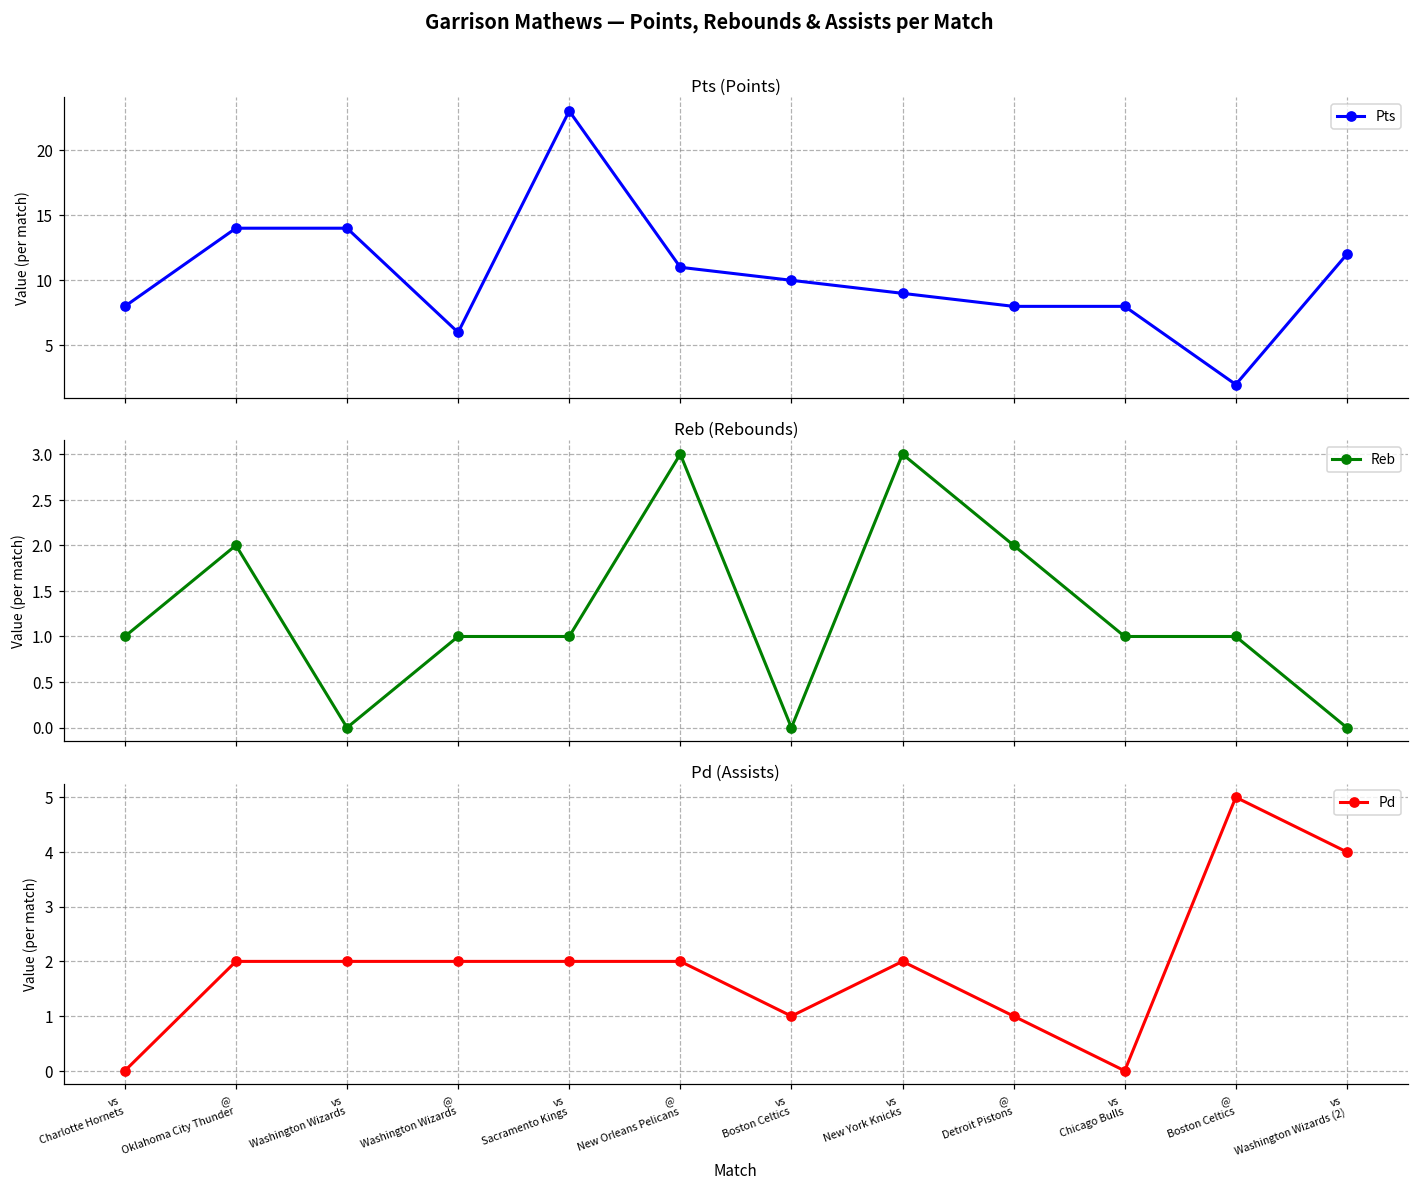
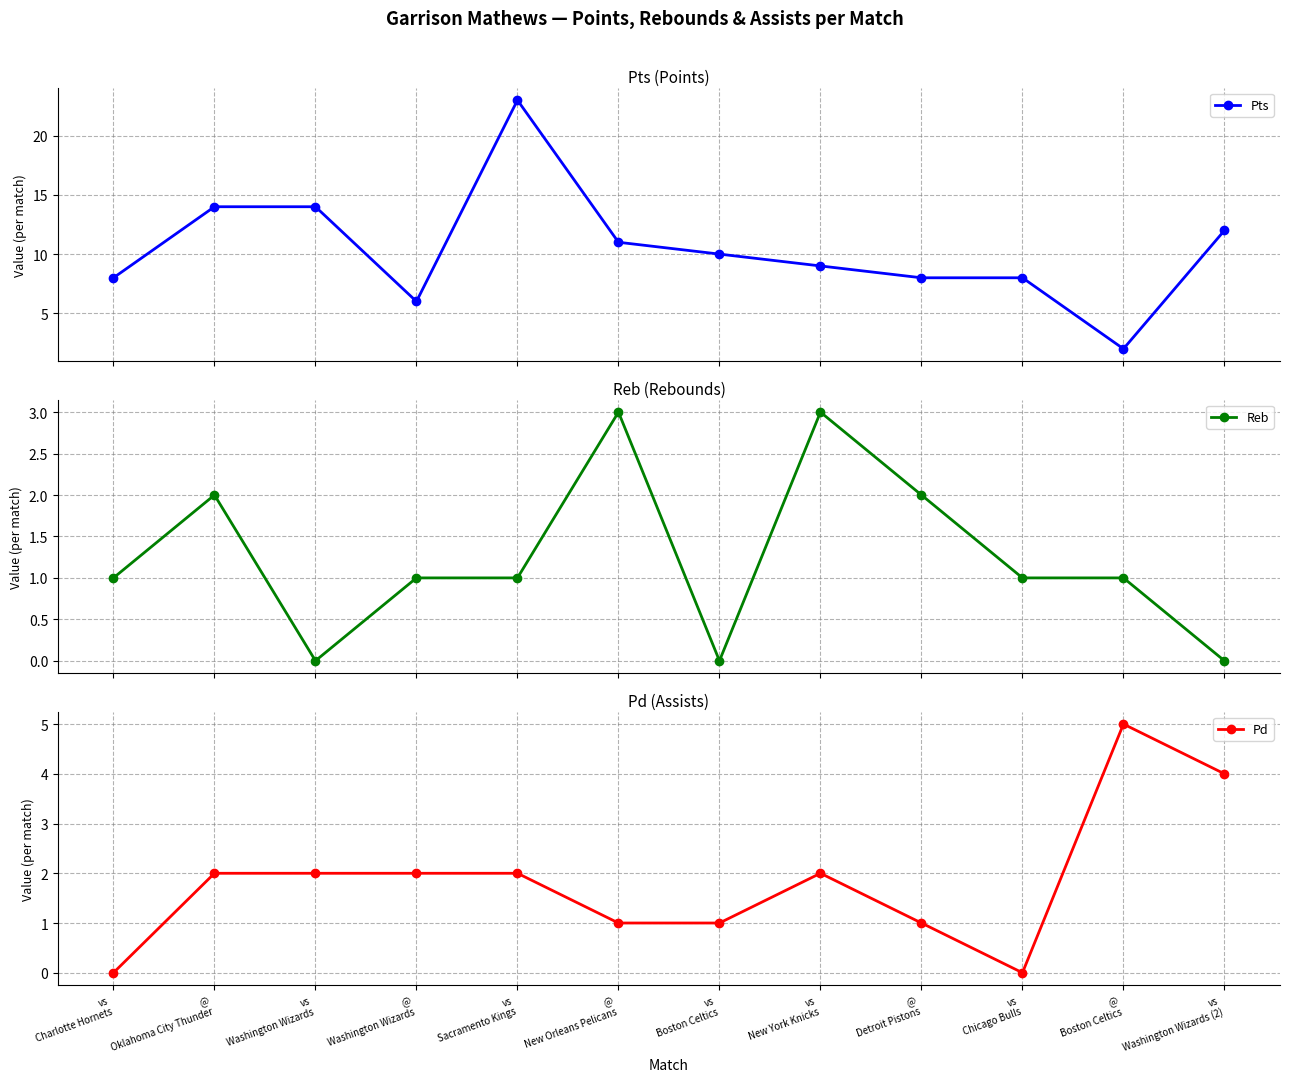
  {
    "Pd (Assists)": {
      "vs Charlotte Hornets": 0,
      "@ Oklahoma City Thunder": 2,
      "vs Washington Wizards": 2,
      "@ Washington Wizards": 2,
      "vs Sacramento Kings": 2,
-     "@ New Orleans Pelicans": 2,
+     "@ New Orleans Pelicans": 1,
      "vs Boston Celtics": 1,
      "vs New York Knicks": 2,
      "@ Detroit Pistons": 1,
      "vs Chicago Bulls": 0,
      "@ Boston Celtics": 5,
      "vs Washington Wizards (2)": 4
    }
  }
